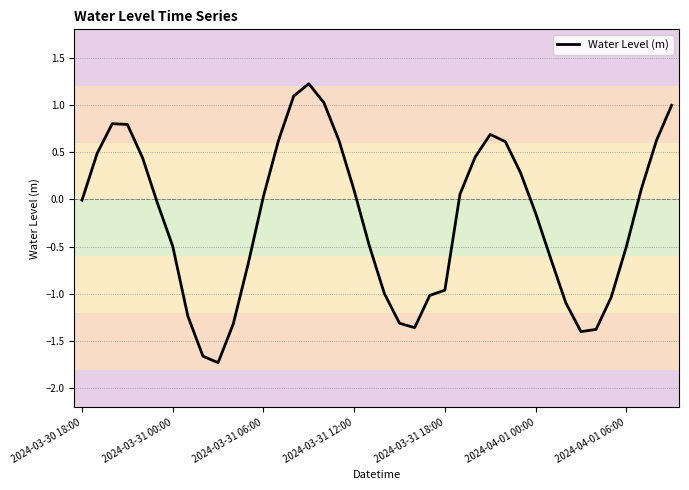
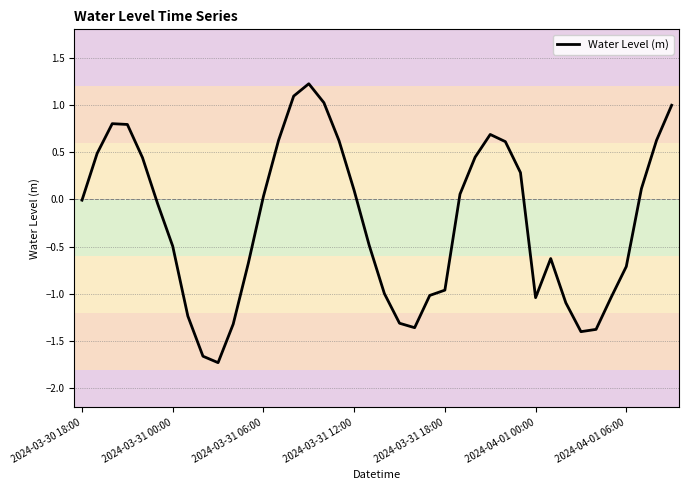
  {
    "2024-03-30 18:00": 0.0,
    "2024-03-31 00:00": -0.5,
    "2024-03-31 06:00": 0.0,
    "2024-03-31 12:00": 0.1,
    "2024-03-31 18:00": -1.0,
-   "2024-04-01 00:00": -0.1,
-   "2024-04-01 06:00": -0.5
+   "2024-04-01 00:00": -1.0,
+   "2024-04-01 06:00": -0.7
  }
